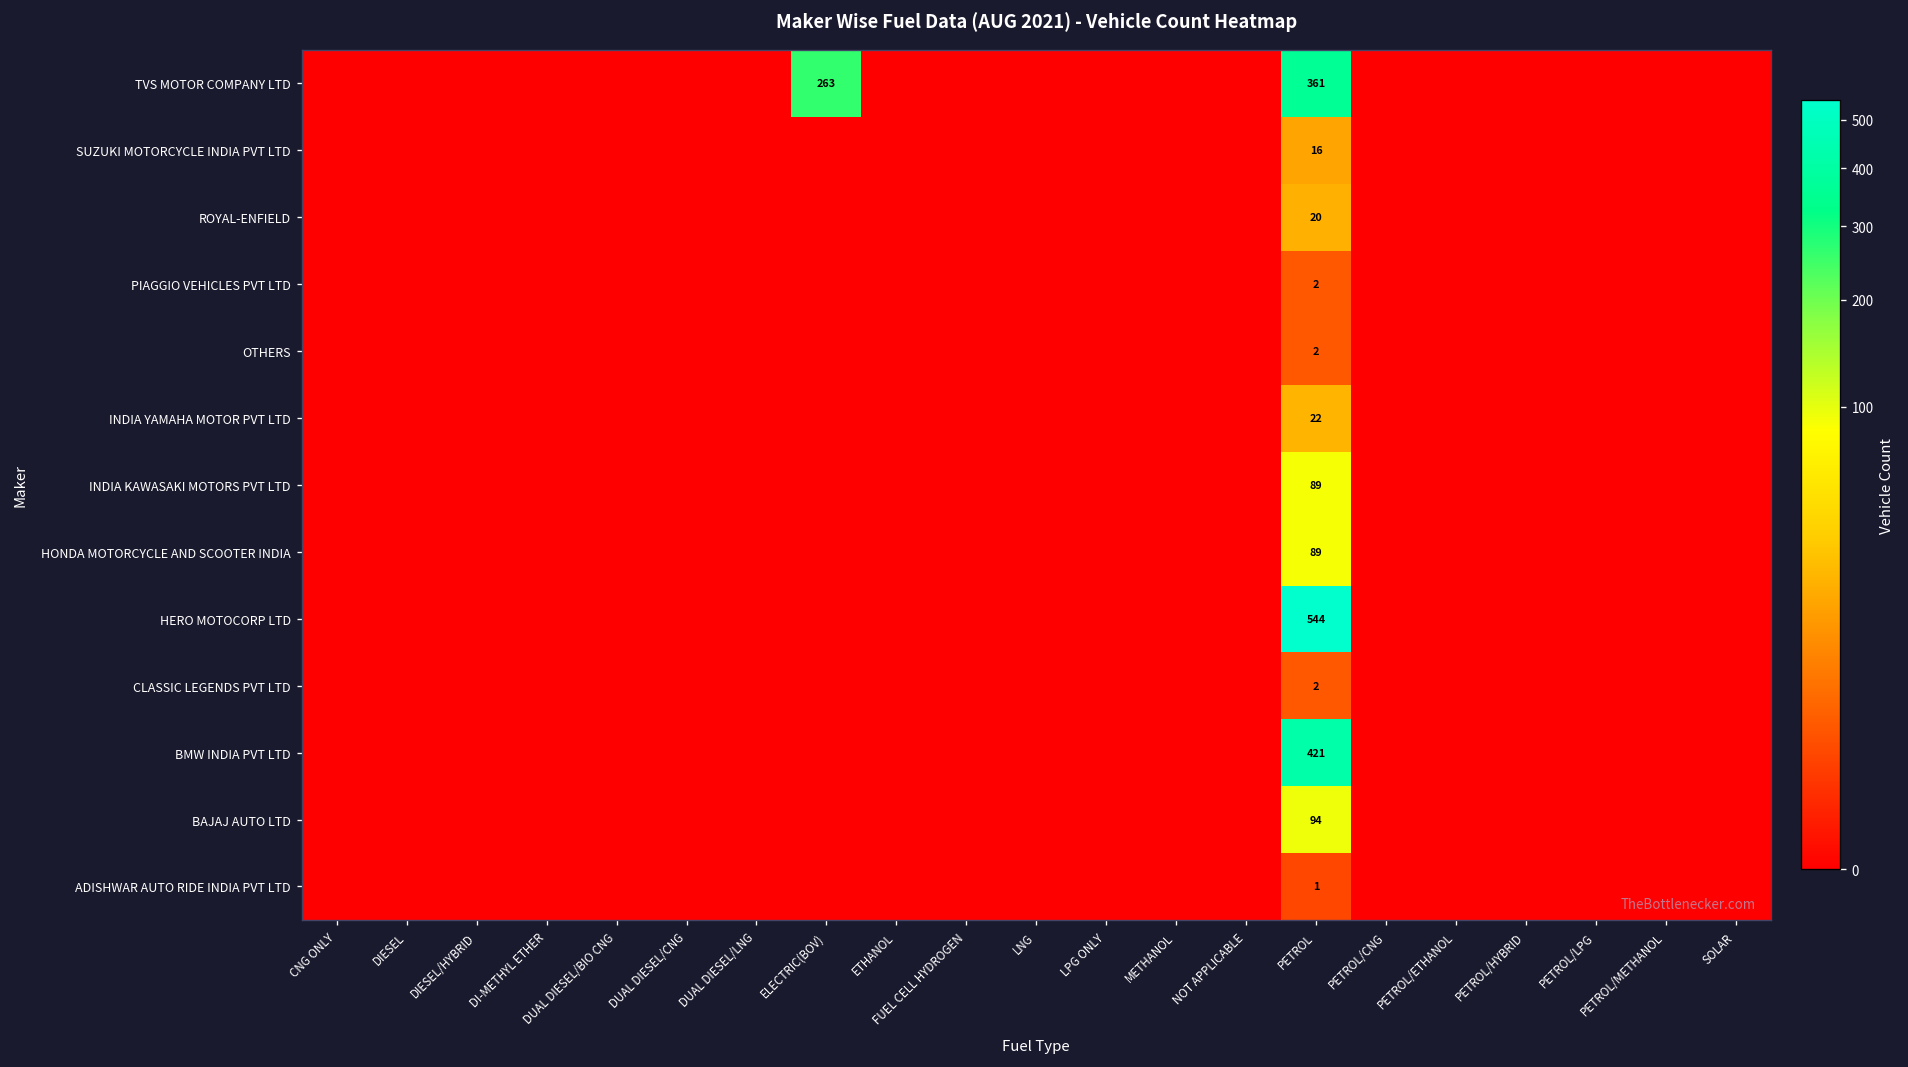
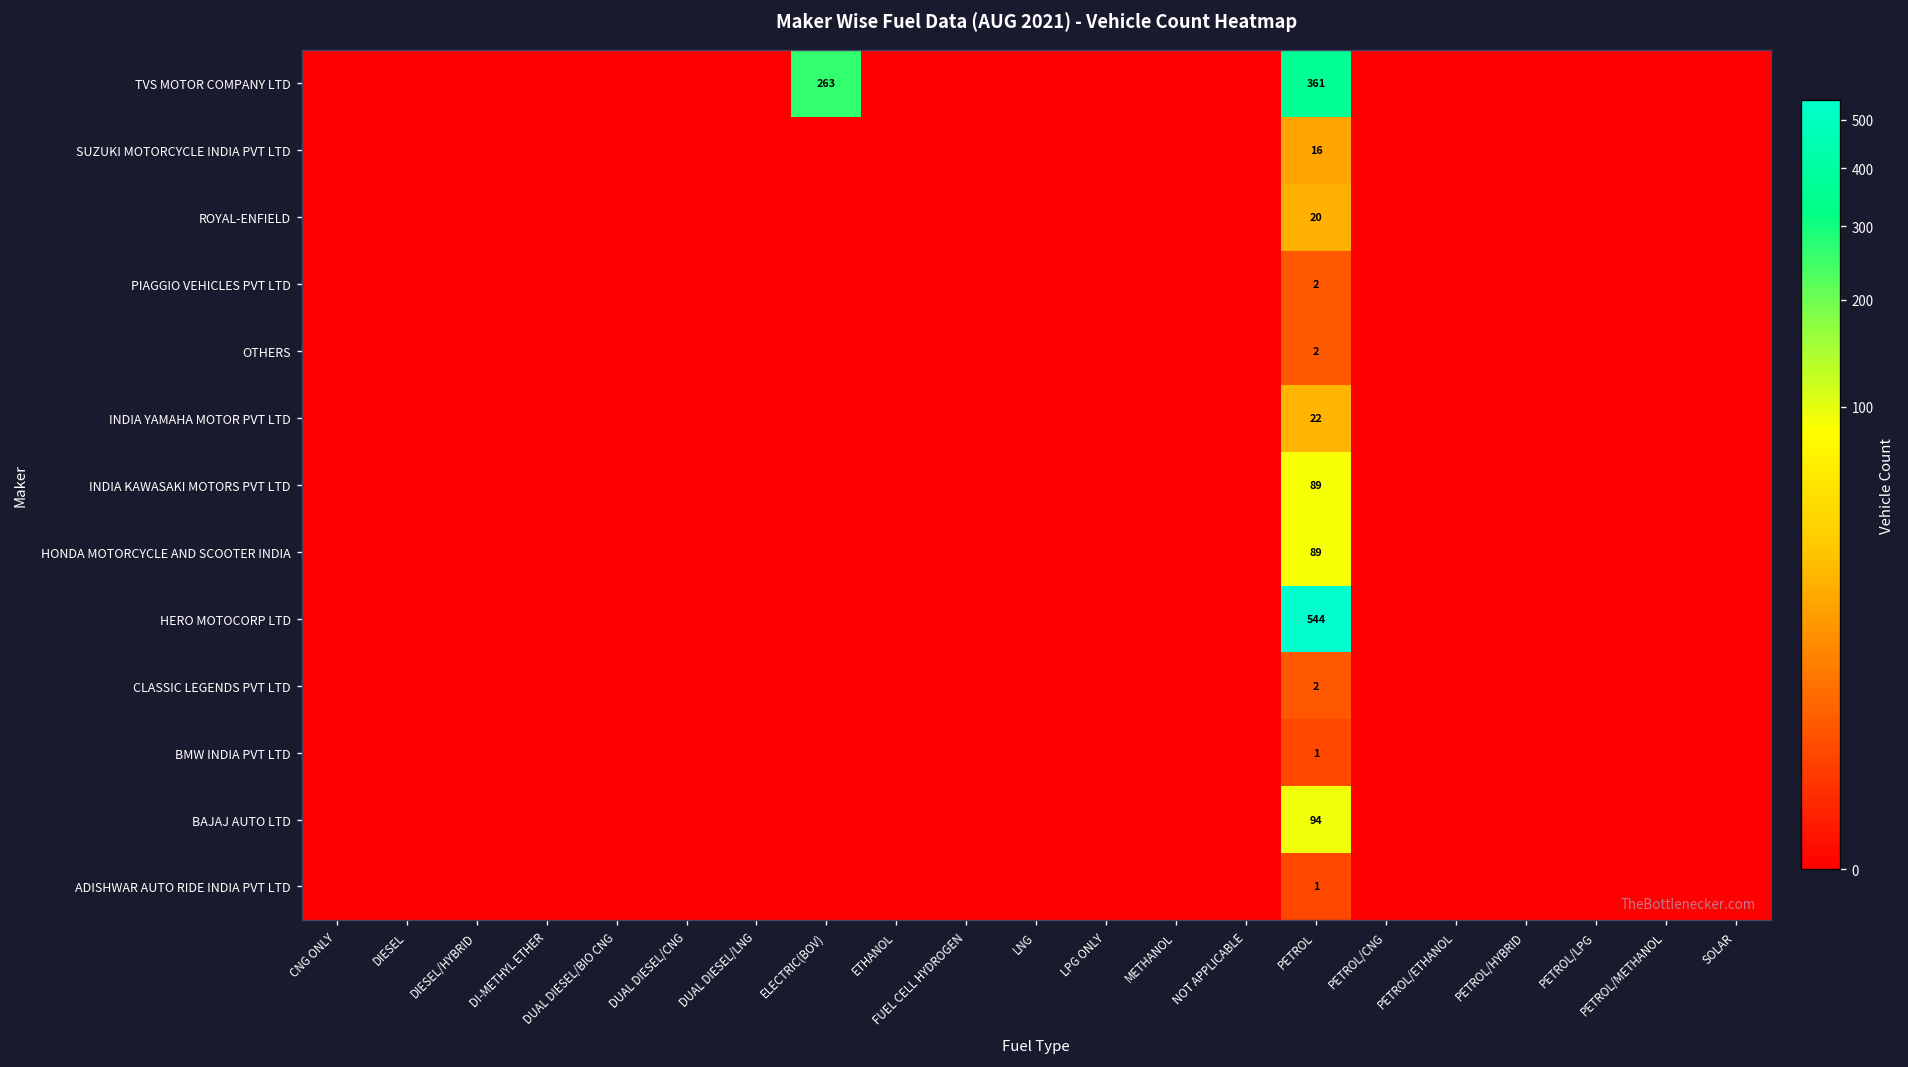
  {
    "TVS MOTOR COMPANY LTD": {
      "ELECTRIC(BOV)": 263,
      "PETROL": 361
    },
    "SUZUKI MOTORCYCLE INDIA PVT LTD": {
      "PETROL": 16
    },
    "ROYAL-ENFIELD": {
      "PETROL": 20
    },
    "PIAGGIO VEHICLES PVT LTD": {
      "PETROL": 2
    },
    "OTHERS": {
      "PETROL": 2
    },
    "INDIA YAMAHA MOTOR PVT LTD": {
      "PETROL": 22
    },
    "INDIA KAWASAKI MOTORS PVT LTD": {
      "PETROL": 89
    },
    "HONDA MOTORCYCLE AND SCOOTER INDIA": {
      "PETROL": 89
    },
    "HERO MOTOCORP LTD": {
      "PETROL": 544
    },
    "CLASSIC LEGENDS PVT LTD": {
      "PETROL": 2
    },
    "BMW INDIA PVT LTD": {
-     "PETROL": 421
+     "PETROL": 1
    },
    "BAJAJ AUTO LTD": {
      "PETROL": 94
    },
    "ADISHWAR AUTO RIDE INDIA PVT LTD": {
      "PETROL": 1
    }
  }
